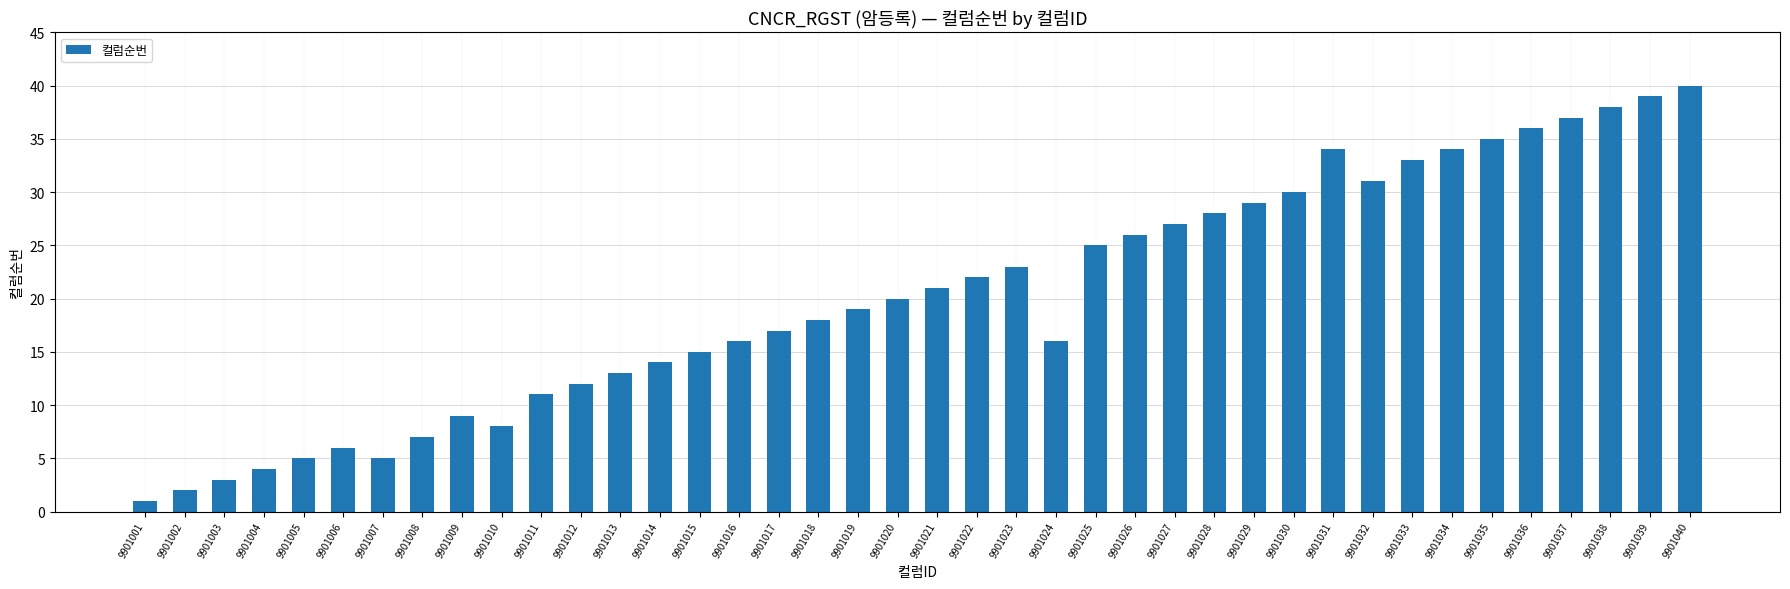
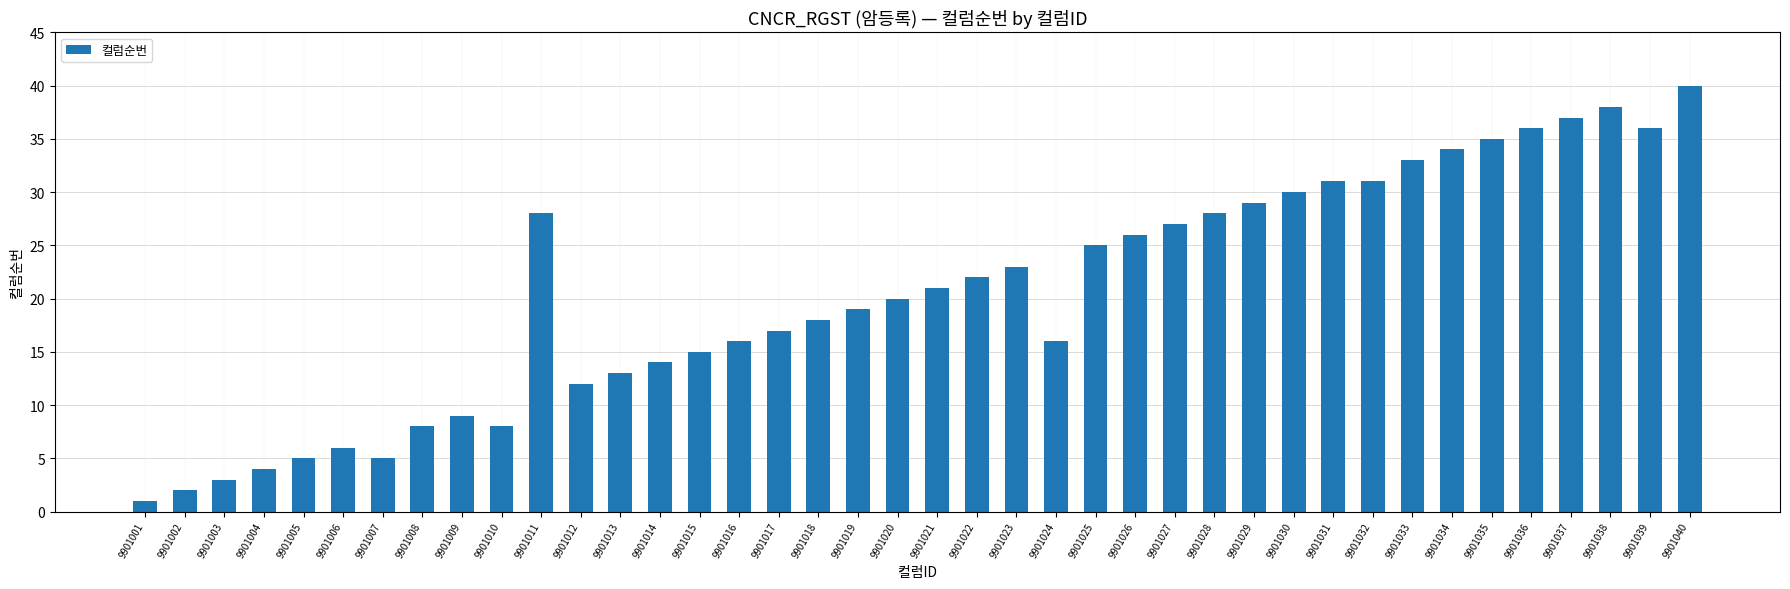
  {
    "9901001": 1,
    "9901002": 2,
    "9901003": 3,
    "9901004": 4,
    "9901005": 5,
    "9901006": 6,
    "9901007": 5,
-   "9901008": 7,
+   "9901008": 8,
    "9901009": 9,
    "9901010": 8,
-   "9901011": 11,
+   "9901011": 28,
    "9901012": 12,
    "9901013": 13,
    "9901014": 14,
    "9901015": 15,
    "9901016": 16,
    "9901017": 17,
    "9901018": 18,
    "9901019": 19,
    "9901020": 20,
    "9901021": 21,
    "9901022": 22,
    "9901023": 23,
    "9901024": 16,
    "9901025": 25,
    "9901026": 26,
    "9901027": 27,
    "9901028": 28,
    "9901029": 29,
    "9901030": 30,
-   "9901031": 34,
+   "9901031": 31,
    "9901032": 31,
    "9901033": 33,
    "9901034": 34,
    "9901035": 35,
    "9901036": 36,
    "9901037": 37,
    "9901038": 38,
-   "9901039": 39,
+   "9901039": 36,
    "9901040": 40
  }
